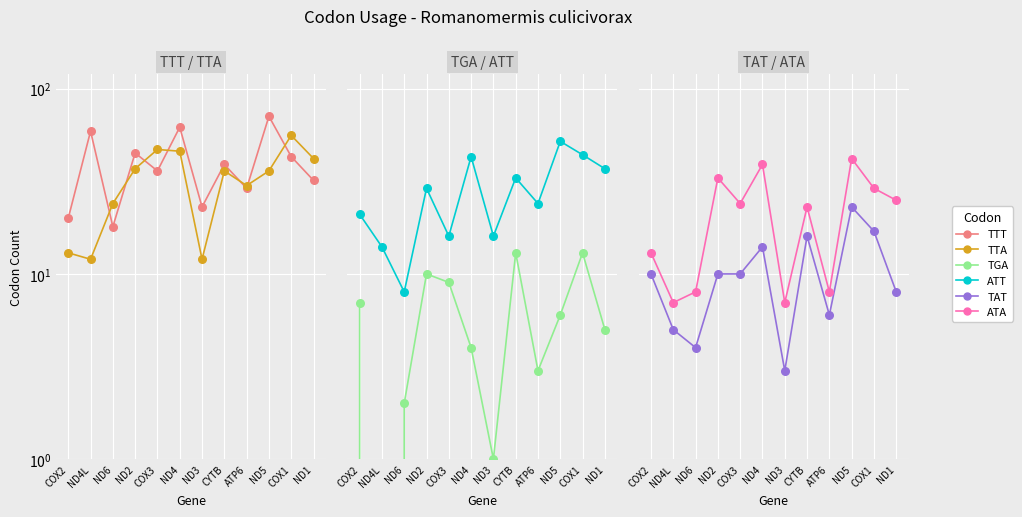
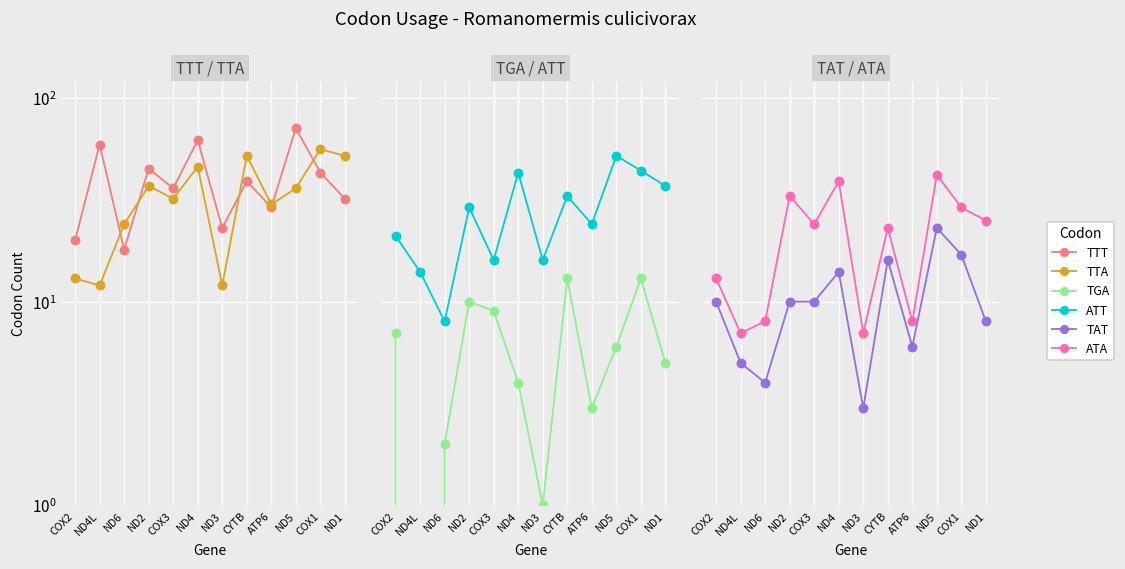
  {
    "TTT / TTA": {
      "TTT": {
        "COX2": 20,
        "ND4L": 59,
        "ND6": 18,
        "ND2": 45,
        "COX3": 36,
        "ND4": 62,
        "ND3": 23,
        "CYTB": 39,
        "ATP6": 29,
        "ND5": 71,
        "COX1": 43,
        "ND1": 32
      },
      "TTA": {
        "COX2": 13,
        "ND4L": 12,
        "ND6": 24,
        "ND2": 37,
-       "COX3": 47,
+       "COX3": 32,
        "ND4": 46,
        "ND3": 12,
-       "CYTB": 36,
+       "CYTB": 52,
        "ATP6": 30,
        "ND5": 36,
        "COX1": 56,
-       "ND1": 42
+       "ND1": 52
      }
    }
  }
